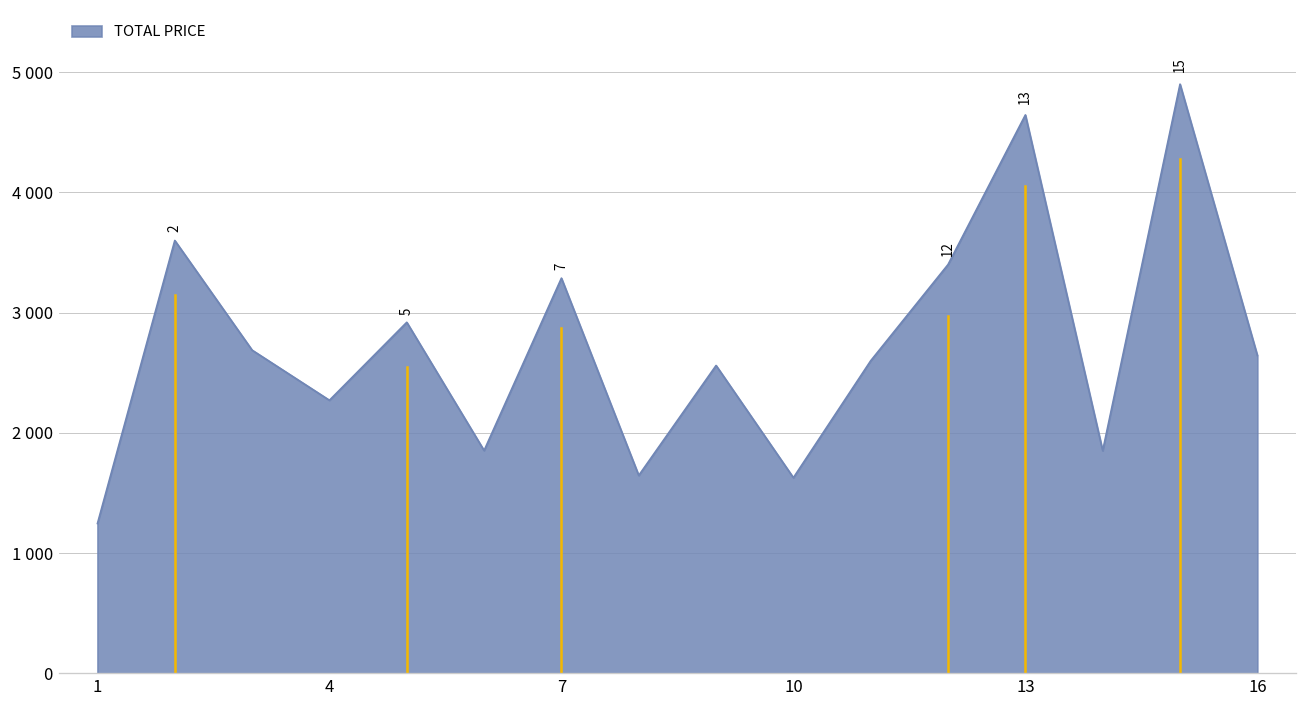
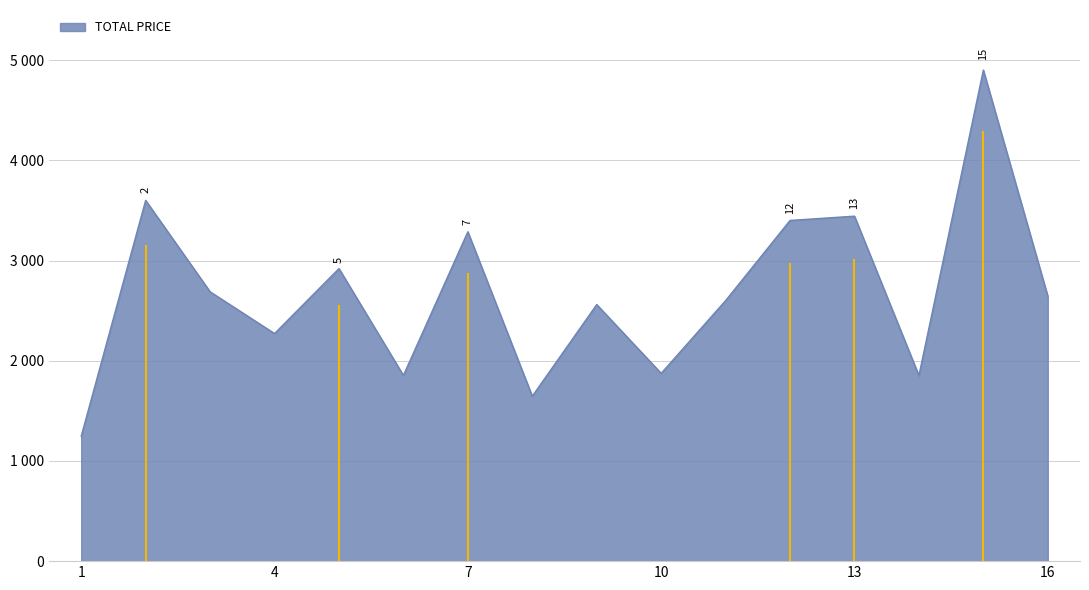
  {
    "1": 1250,
    "4": 2270,
-   "10": 1630,
-   "13": 4640,
+   "10": 1870,
+   "13": 3440,
    "16": 2640
  }
